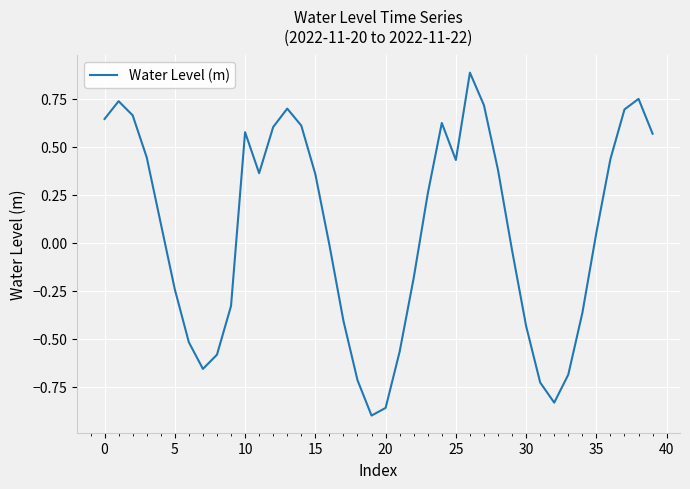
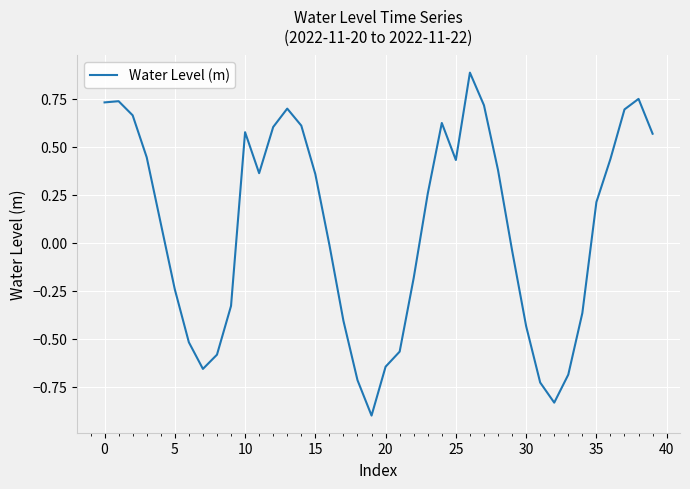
  {
-   "0": 0.64,
+   "0": 0.73,
    "5": -0.24,
    "10": 0.58,
    "15": 0.36,
-   "20": -0.86,
+   "20": -0.64,
    "25": 0.43,
    "30": -0.43,
-   "35": 0.05
+   "35": 0.21
  }
